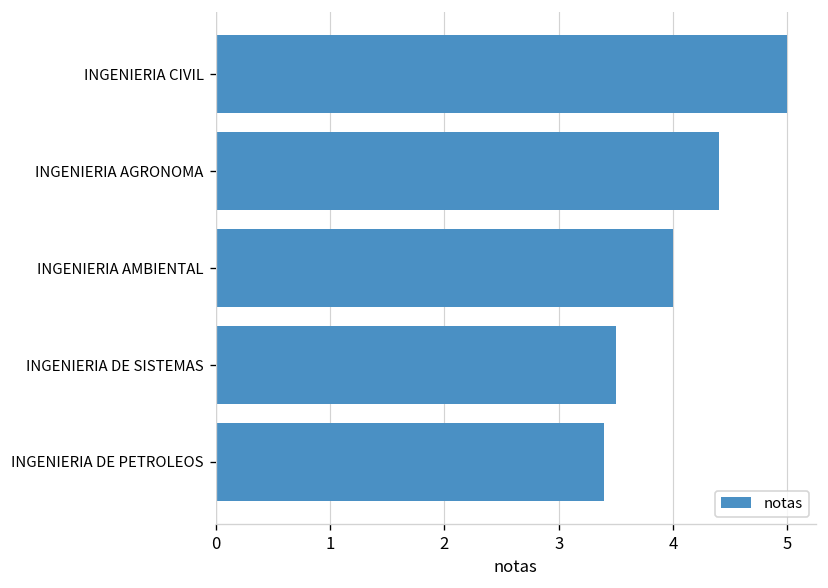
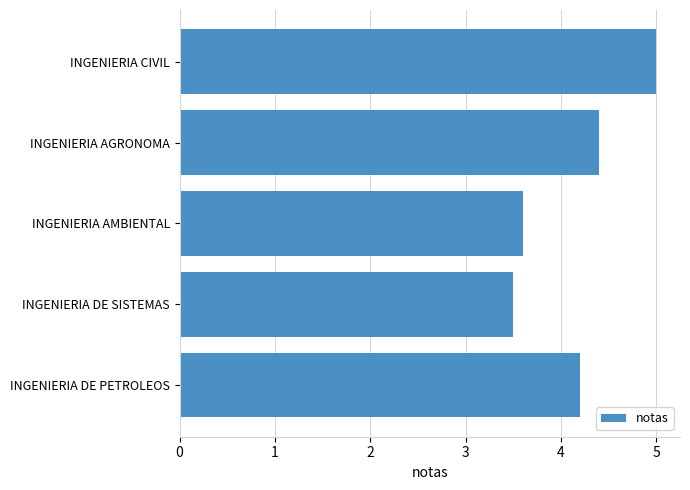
  {
    "INGENIERIA CIVIL": 5.0,
    "INGENIERIA AGRONOMA": 4.4,
-   "INGENIERIA AMBIENTAL": 4.0,
+   "INGENIERIA AMBIENTAL": 3.6,
    "INGENIERIA DE SISTEMAS": 3.5,
-   "INGENIERIA DE PETROLEOS": 3.4
+   "INGENIERIA DE PETROLEOS": 4.2
  }
